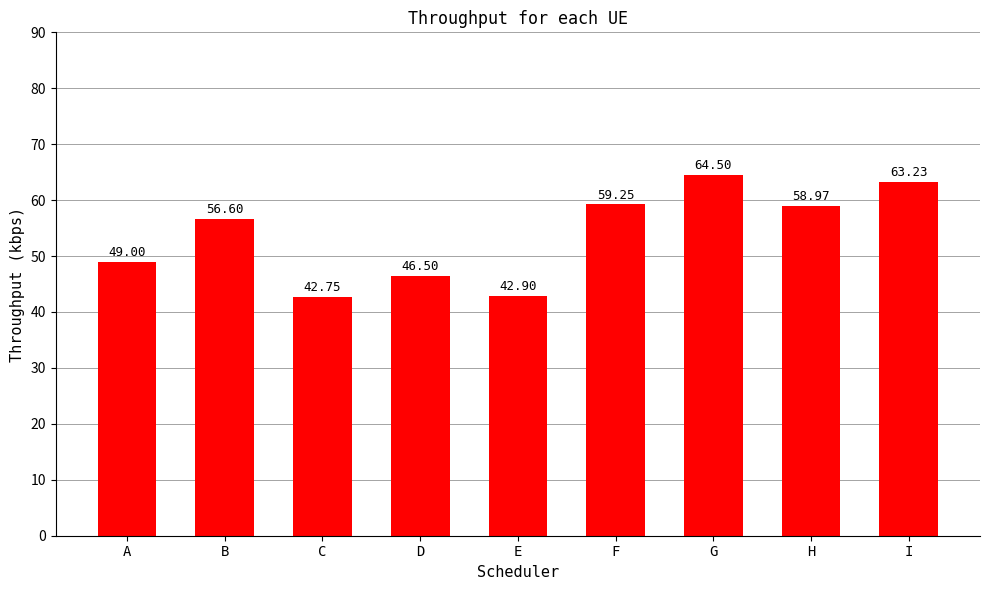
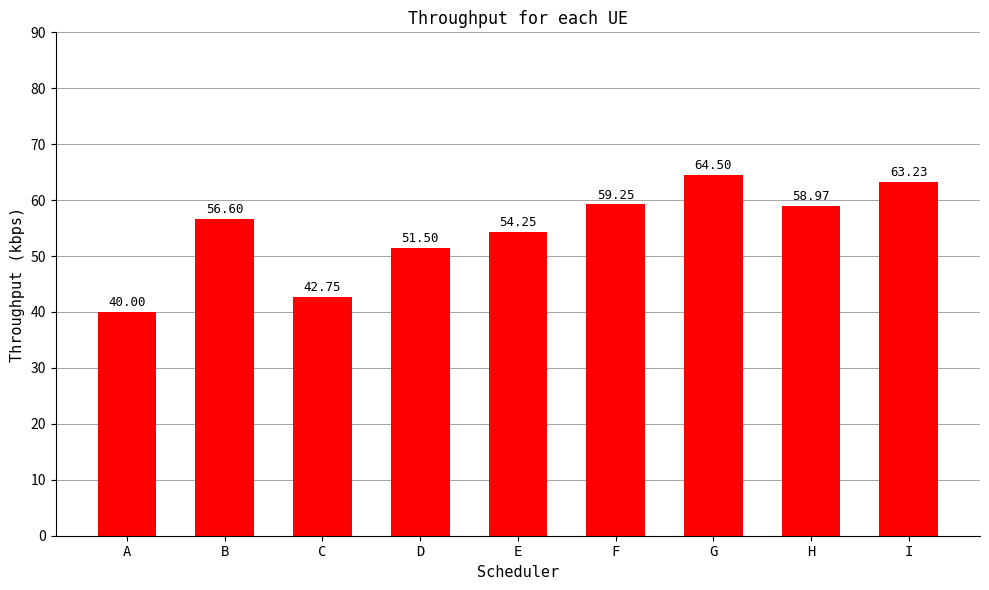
  {
-   "A": 49.00,
+   "A": 40.00,
    "B": 56.60,
    "C": 42.75,
-   "D": 46.50,
-   "E": 42.90,
+   "D": 51.50,
+   "E": 54.25,
    "F": 59.25,
    "G": 64.50,
    "H": 58.97,
    "I": 63.23
  }
